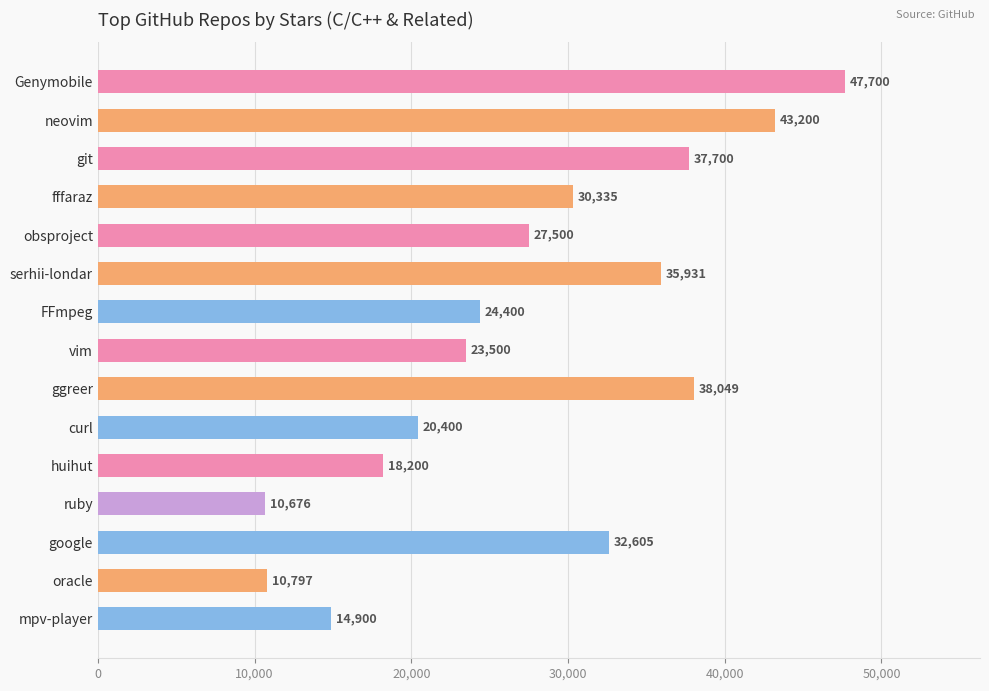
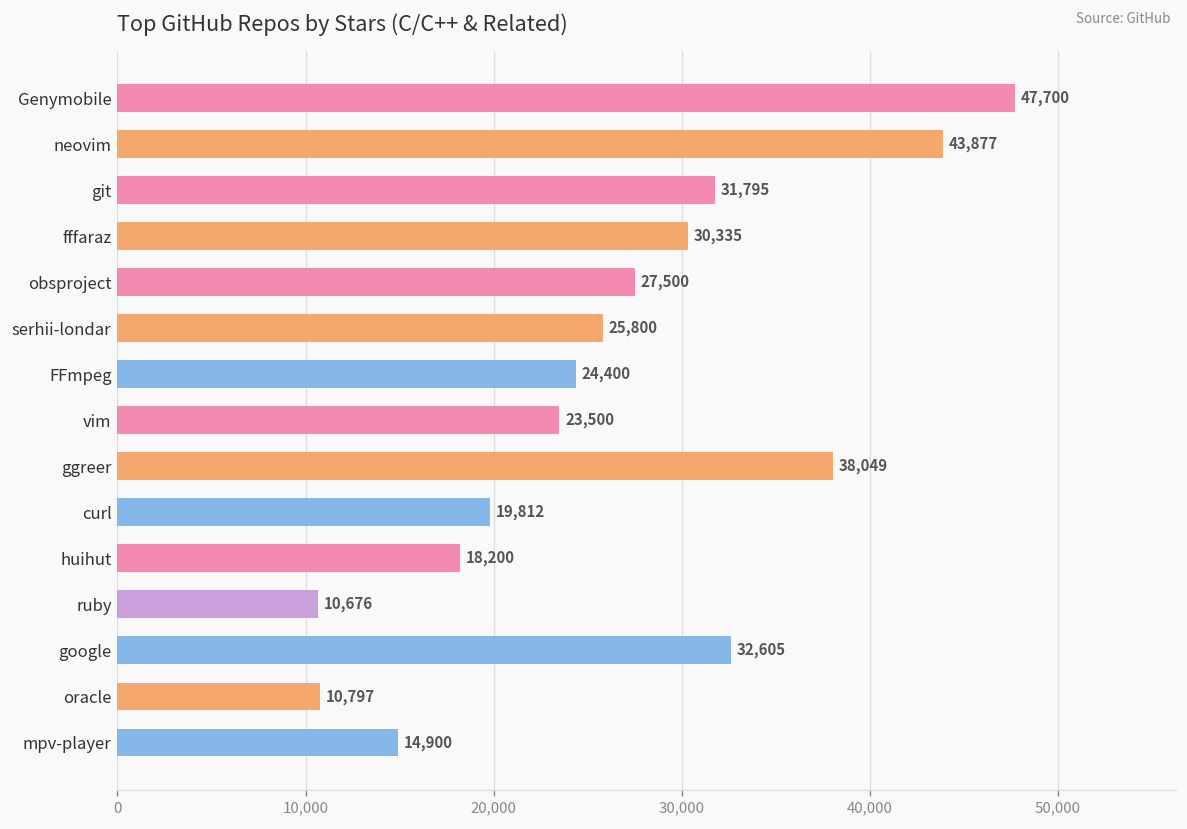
  {
    "Genymobile": "47,700",
-   "neovim": "43,200",
-   "git": "37,700",
+   "neovim": "43,877",
+   "git": "31,795",
    "fffaraz": "30,335",
    "obsproject": "27,500",
-   "serhii-londar": "35,931",
+   "serhii-londar": "25,800",
    "FFmpeg": "24,400",
    "vim": "23,500",
    "ggreer": "38,049",
-   "curl": "20,400",
+   "curl": "19,812",
    "huihut": "18,200",
    "ruby": "10,676",
    "google": "32,605",
    "oracle": "10,797",
    "mpv-player": "14,900"
  }
